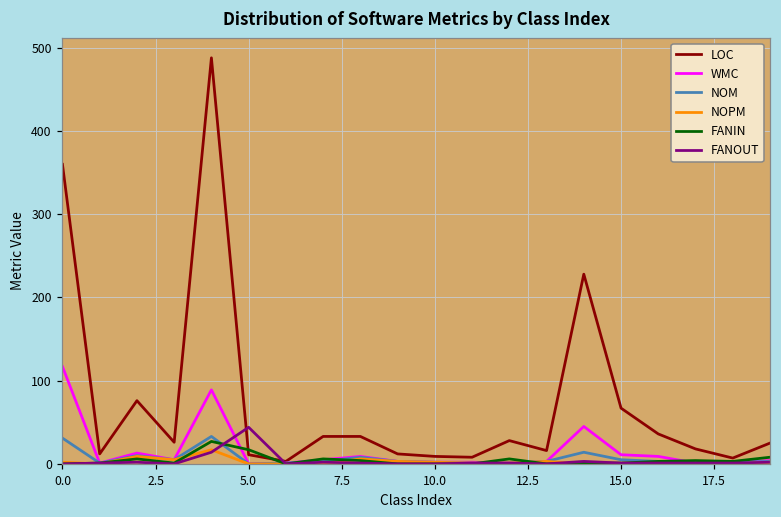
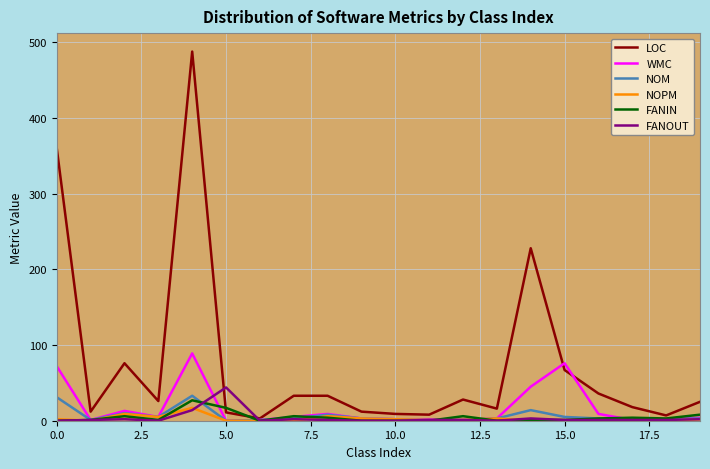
  {
    "LOC": {
      "0.0": 360,
      "5.0": 10,
      "10.0": 10,
      "15.0": 70
    },
    "WMC": {
-     "0.0": 120,
-     "15.0": 10
+     "0.0": 70,
+     "15.0": 80
    },
    "NOM": {
      "0.0": 30,
      "15.0": 10
    },
    "FANIN": {
      "5.0": 20
    },
    "FANOUT": {
      "5.0": 40
    }
  }
